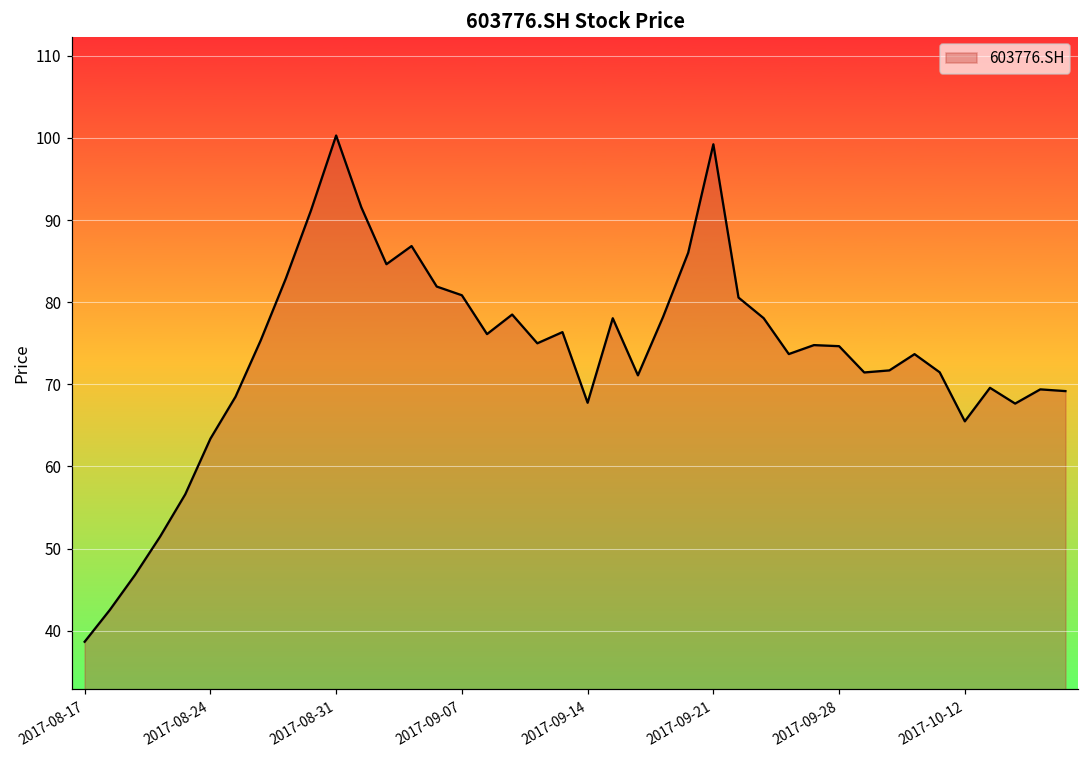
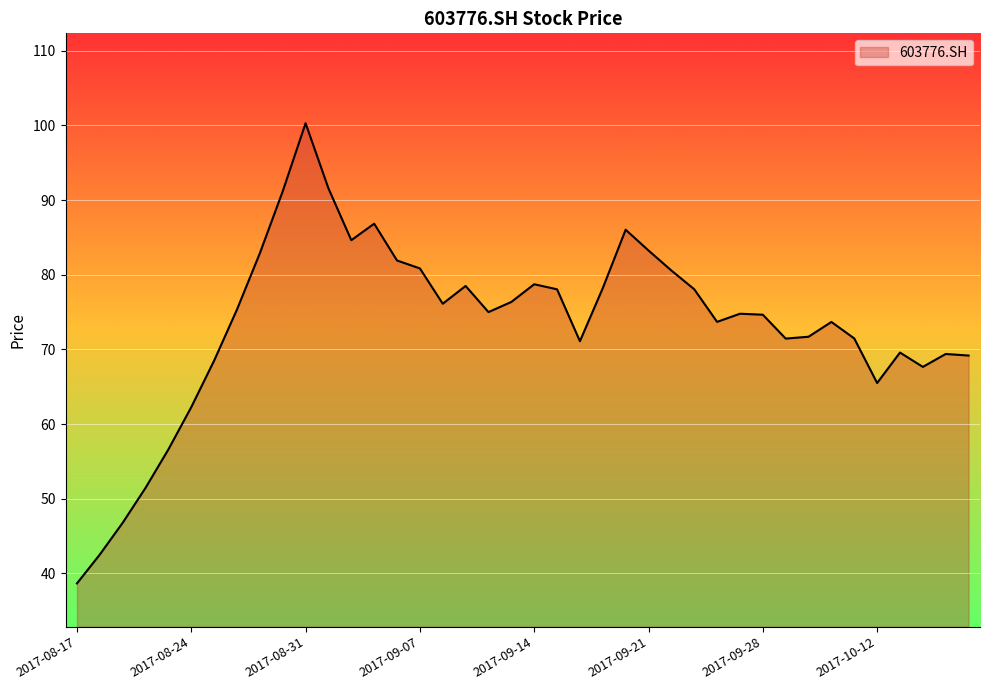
  {
    "2017-08-17": 39,
-   "2017-08-24": 63,
+   "2017-08-24": 62,
    "2017-08-31": 100,
    "2017-09-07": 81,
-   "2017-09-14": 68,
-   "2017-09-21": 99,
+   "2017-09-14": 79,
+   "2017-09-21": 83,
    "2017-09-28": 75,
    "2017-10-12": 66
  }
